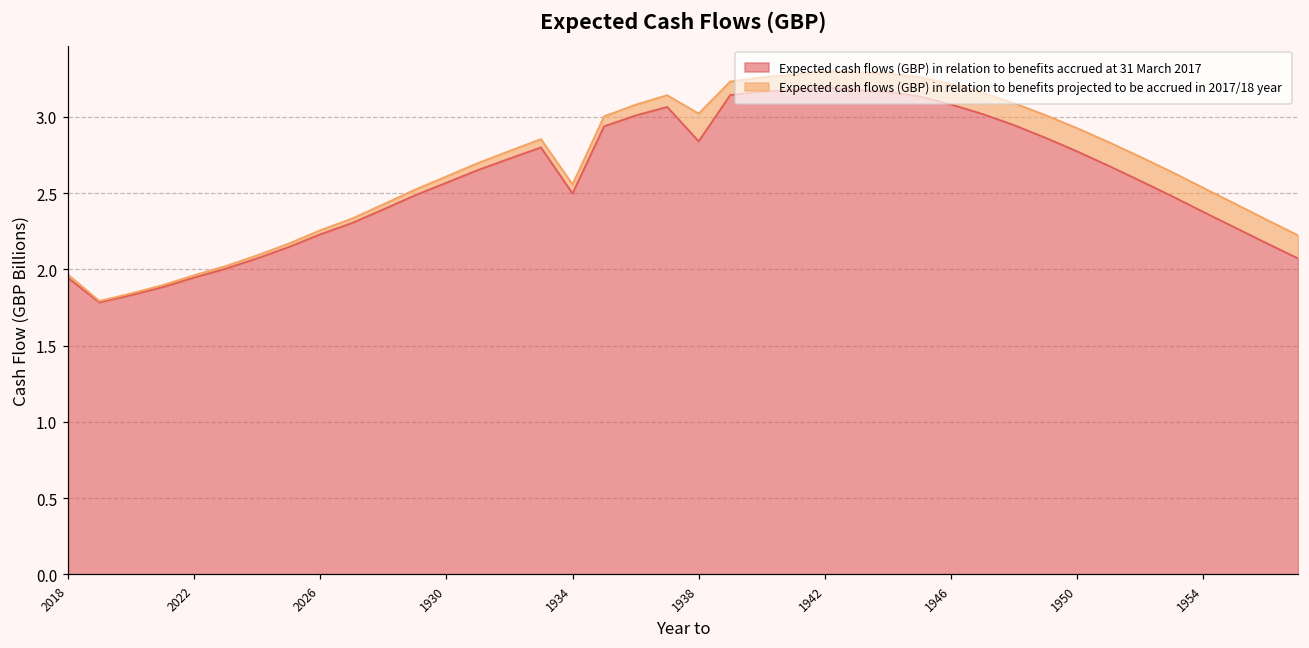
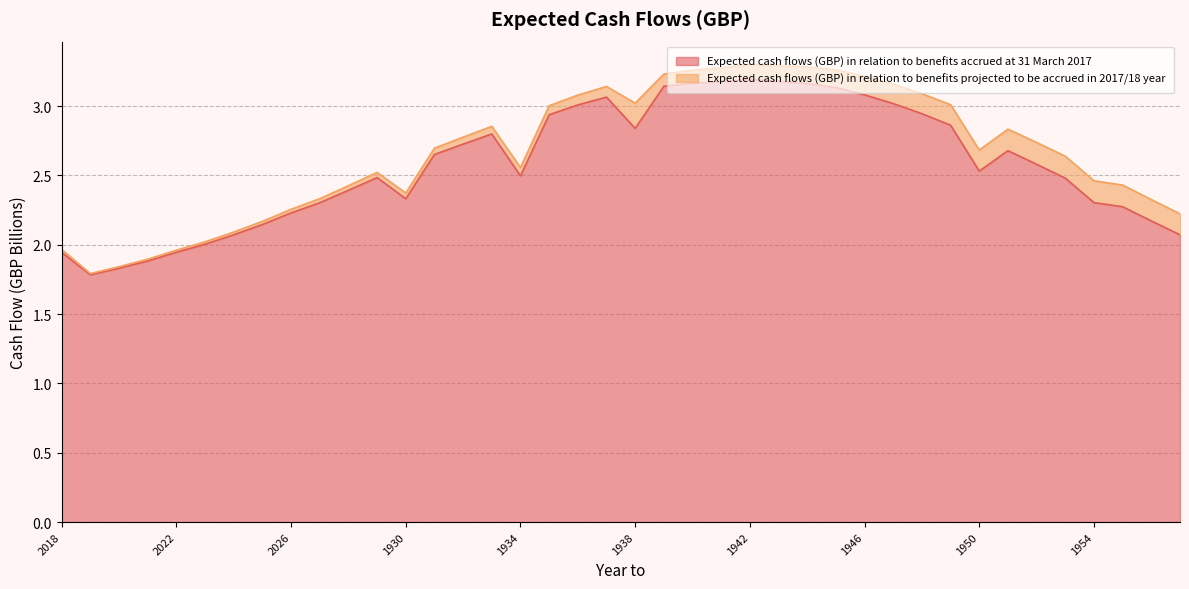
  {
    "Expected cash flows (GBP) in relation to benefits accrued at 31 March 2017": {
      "2018": 1.94,
      "2026": 2.23,
-     "1930": 2.57,
+     "1930": 2.33,
      "1934": 2.50,
      "1938": 2.84,
      "1946": 3.08,
-     "1950": 2.77,
-     "1954": 2.38
+     "1950": 2.53,
+     "1954": 2.30
    },
    "Expected cash flows (GBP) in relation to benefits projected to be accrued in 2017/18 year": {
      "2018": 0.02,
      "2026": 0.03,
      "1930": 0.04,
      "1934": 0.06,
      "1938": 0.18,
      "1950": 0.15,
      "1954": 0.16
    }
  }
